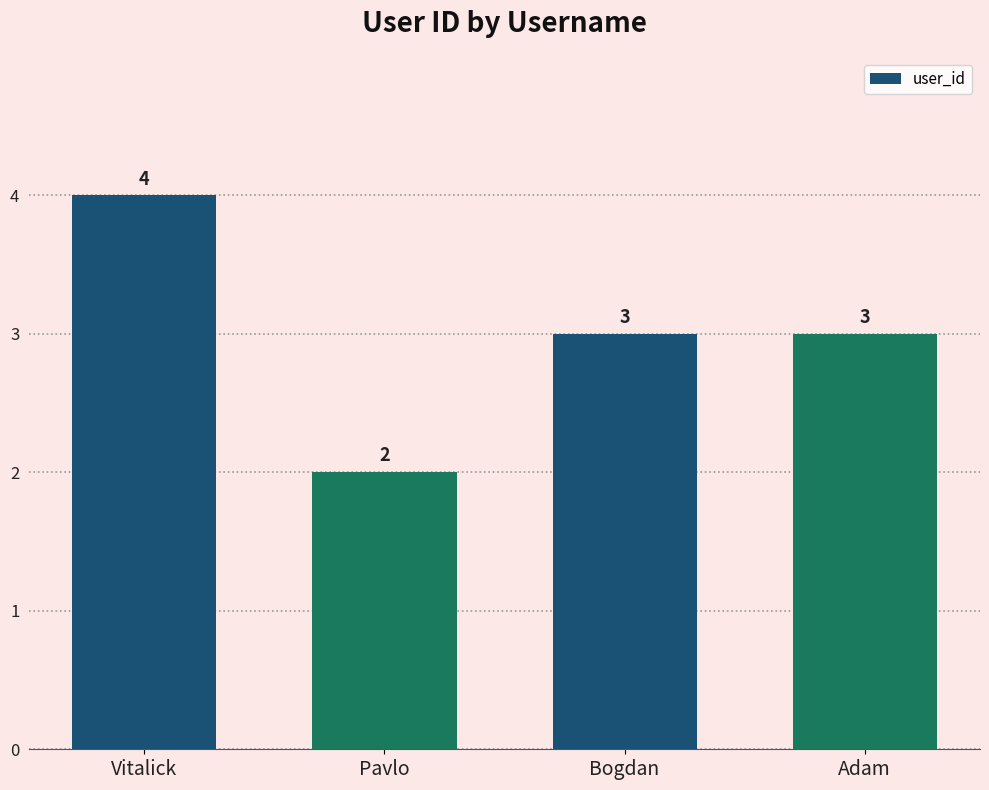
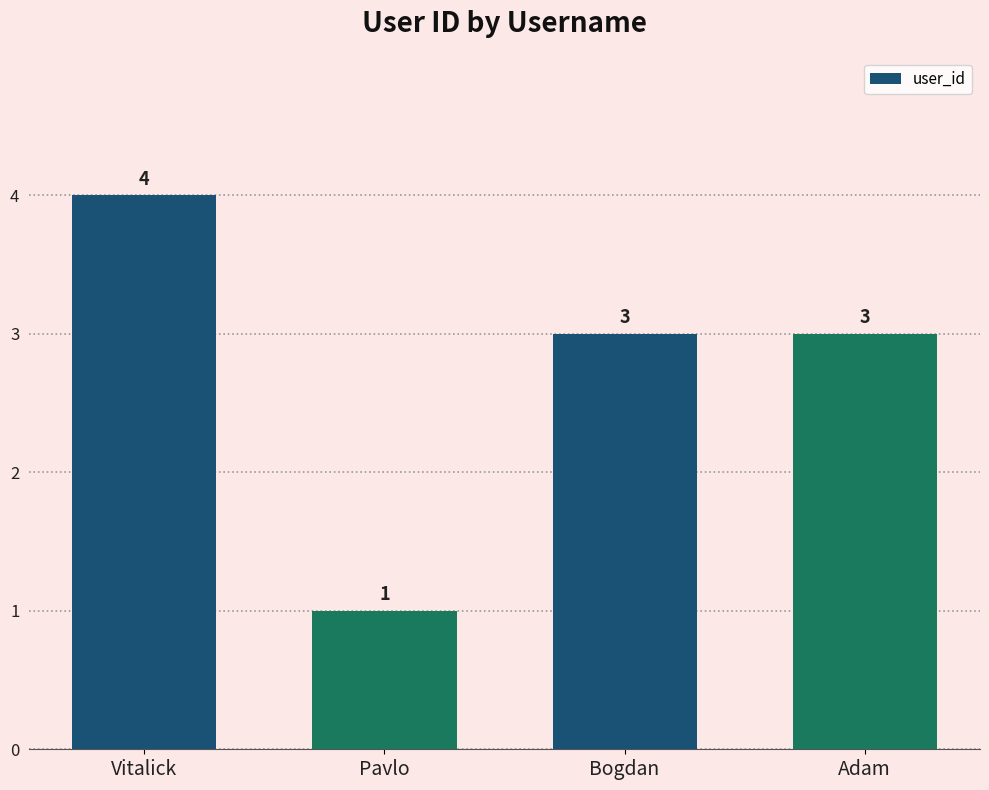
  {
    "Vitalick": 4,
-   "Pavlo": 2,
+   "Pavlo": 1,
    "Bogdan": 3,
    "Adam": 3
  }
